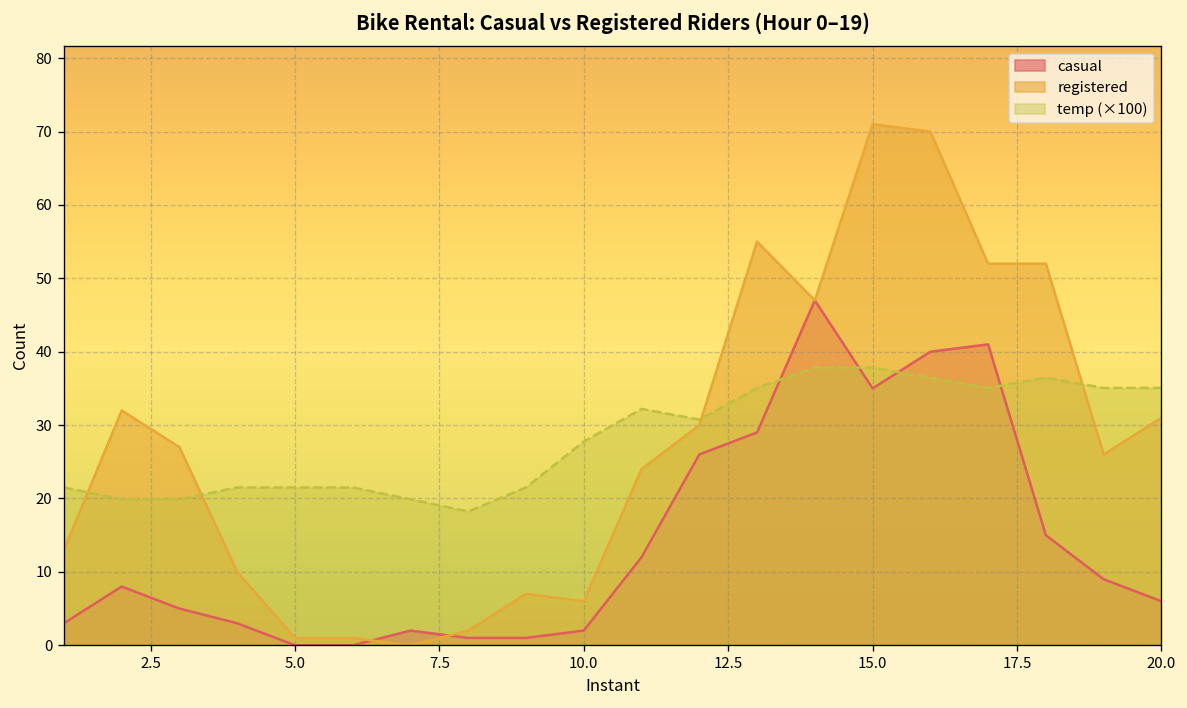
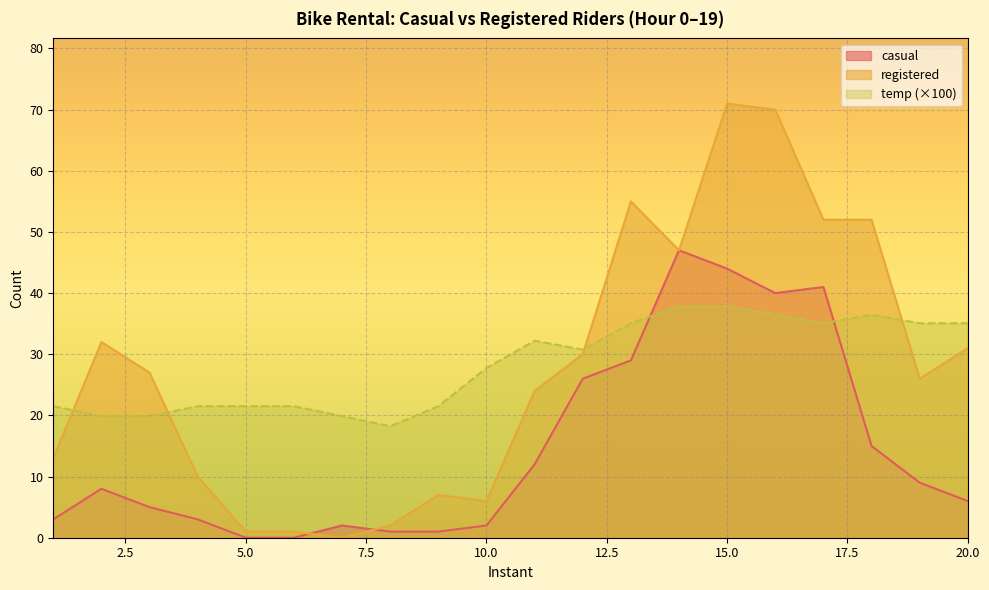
  {
    "casual": {
      "5.0": 0,
      "10.0": 2,
-     "15.0": 35,
+     "15.0": 44,
      "20.0": 6
    }
  }
